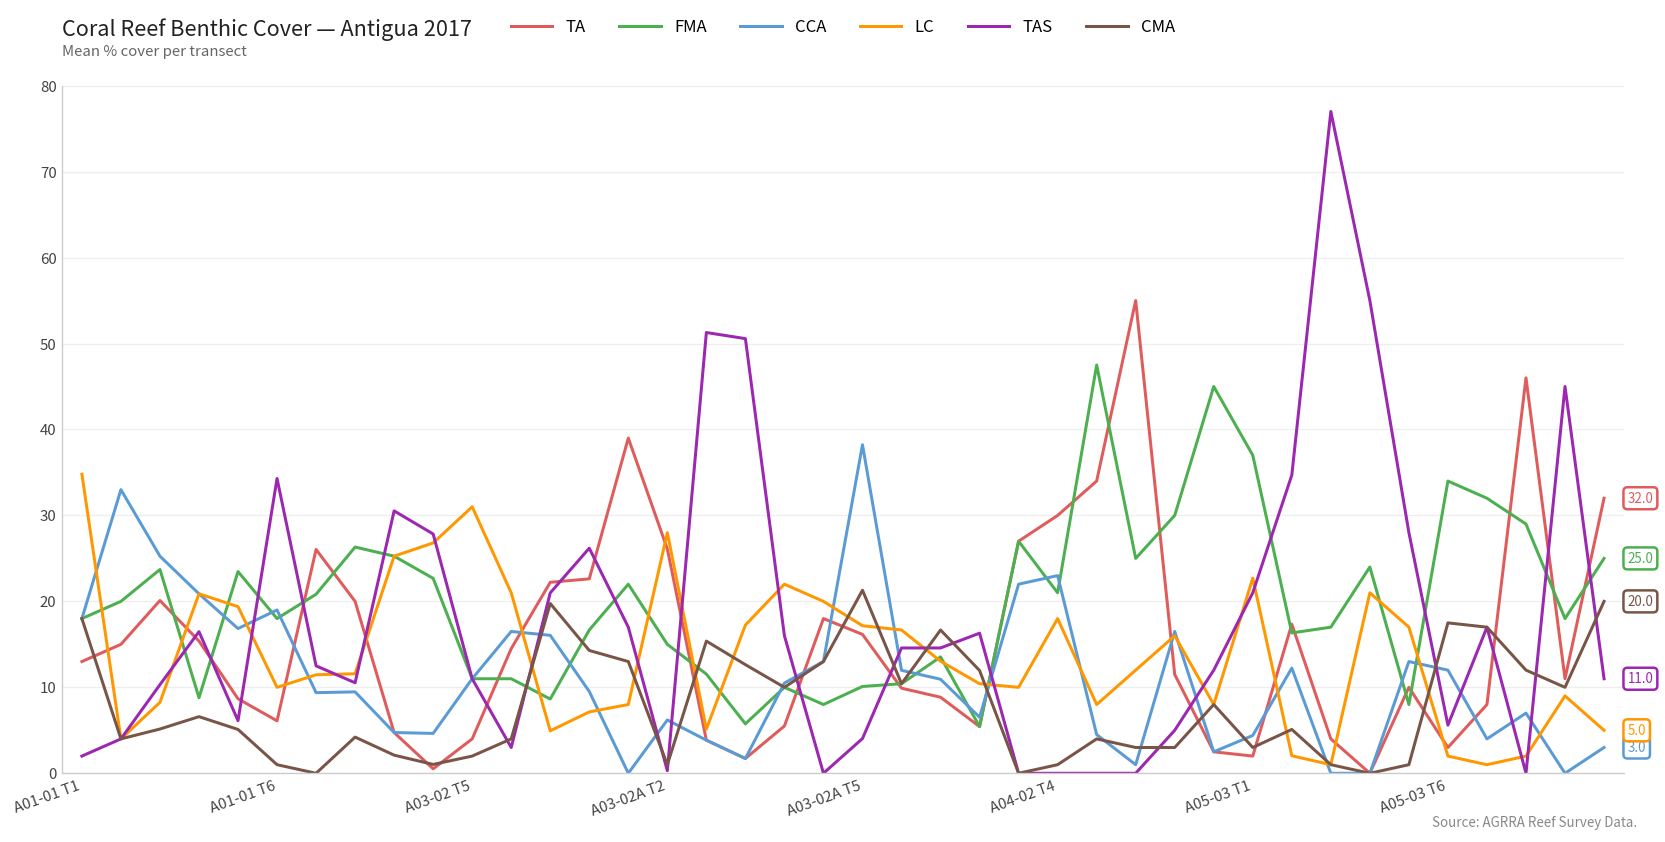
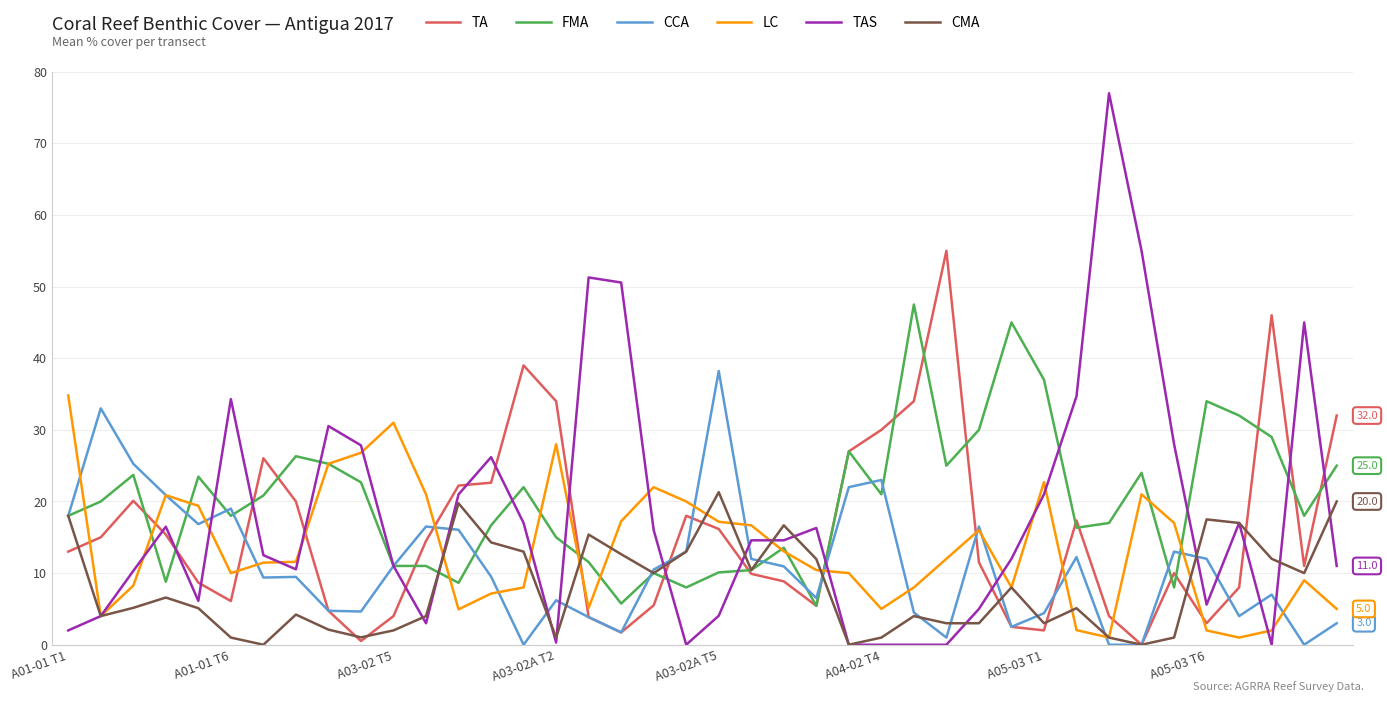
  {
    "TA": {
      "A01-01 T1": 13,
      "A01-01 T6": 6,
      "A03-02 T5": 4,
-     "A03-02A T2": 26,
+     "A03-02A T2": 34,
      "A03-02A T5": 16,
      "A04-02 T4": 30,
      "A05-03 T1": 2,
      "A05-03 T6": 3
    },
    "FMA": {
      "A01-01 T6": 18,
      "A03-02A T2": 15,
      "A03-02A T5": 10,
      "A04-02 T4": 21,
      "A05-03 T1": 37,
      "A05-03 T6": 34
    },
    "CCA": {
      "A01-01 T6": 19,
      "A03-02A T2": 6,
      "A03-02A T5": 38,
      "A04-02 T4": 23,
      "A05-03 T1": 4,
      "A05-03 T6": 12
    },
    "LC": {
      "A01-01 T1": 35,
      "A01-01 T6": 10,
      "A03-02 T5": 31,
      "A03-02A T2": 28,
      "A03-02A T5": 17,
-     "A04-02 T4": 18,
+     "A04-02 T4": 5,
      "A05-03 T1": 23,
      "A05-03 T6": 2
    },
    "TAS": {
      "A01-01 T1": 2,
      "A01-01 T6": 34,
      "A03-02A T2": 0,
      "A03-02A T5": 4,
      "A04-02 T4": 0,
      "A05-03 T1": 21,
      "A05-03 T6": 6
    },
    "CMA": {
      "A01-01 T6": 1,
      "A03-02 T5": 2,
      "A03-02A T2": 1,
      "A03-02A T5": 21,
      "A04-02 T4": 1,
      "A05-03 T1": 3,
      "A05-03 T6": 18
    }
  }
